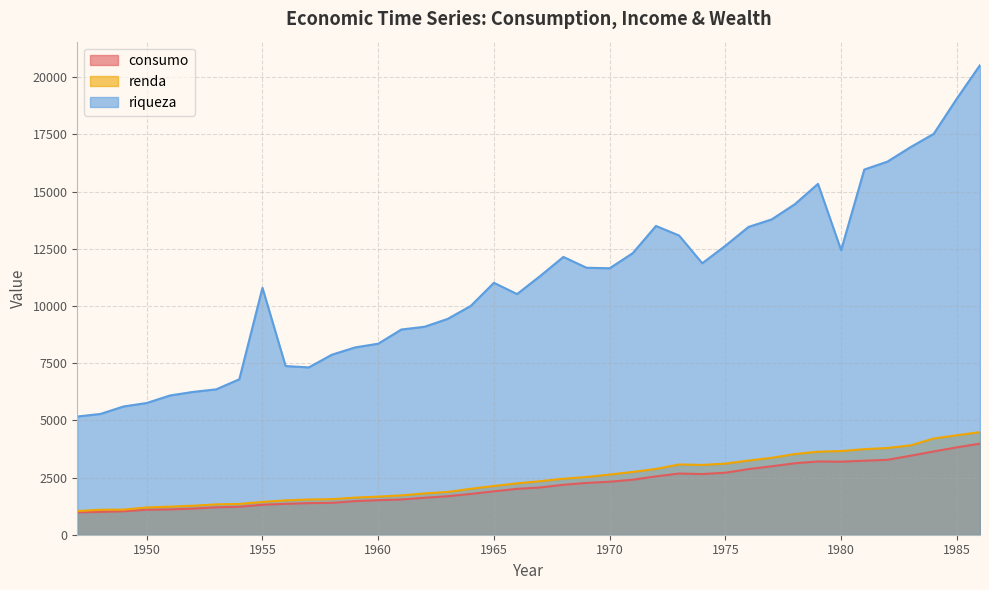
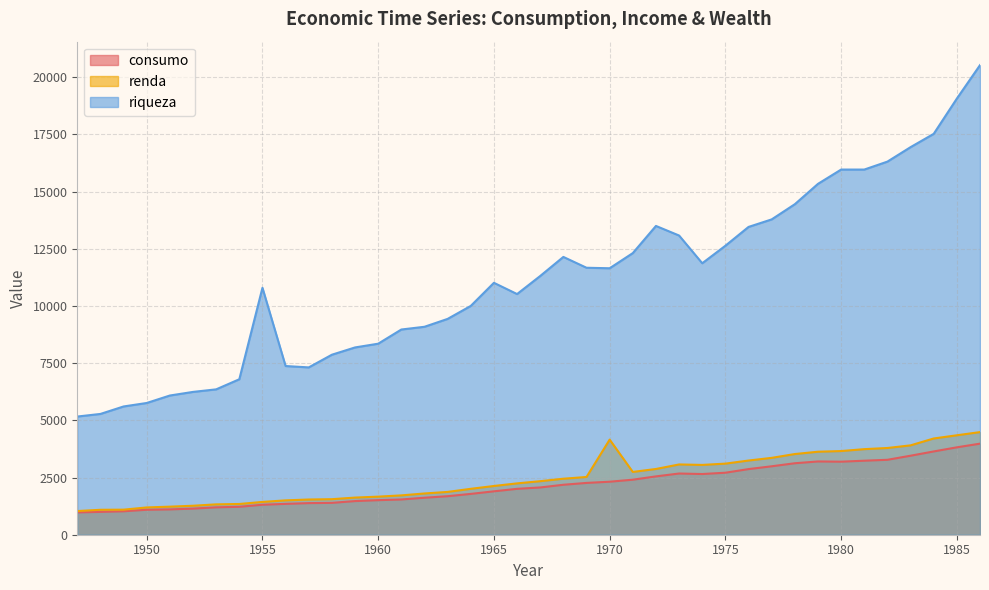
  {
    "consumo": {
      "1955": 1300,
      "1960": 1500,
      "1965": 1900,
      "1970": 2300,
      "1975": 2700,
      "1980": 3200,
      "1985": 3800
    },
    "renda": {
      "1955": 1400,
      "1960": 1700,
      "1965": 2100,
-     "1970": 2600,
+     "1970": 4200,
      "1975": 3100,
      "1980": 3700,
      "1985": 4300
    },
    "riqueza": {
      "1950": 5800,
      "1955": 10800,
      "1960": 8400,
      "1965": 11000,
      "1970": 11700,
      "1975": 12600,
-     "1980": 12400,
+     "1980": 16000,
      "1985": 19100
    }
  }
